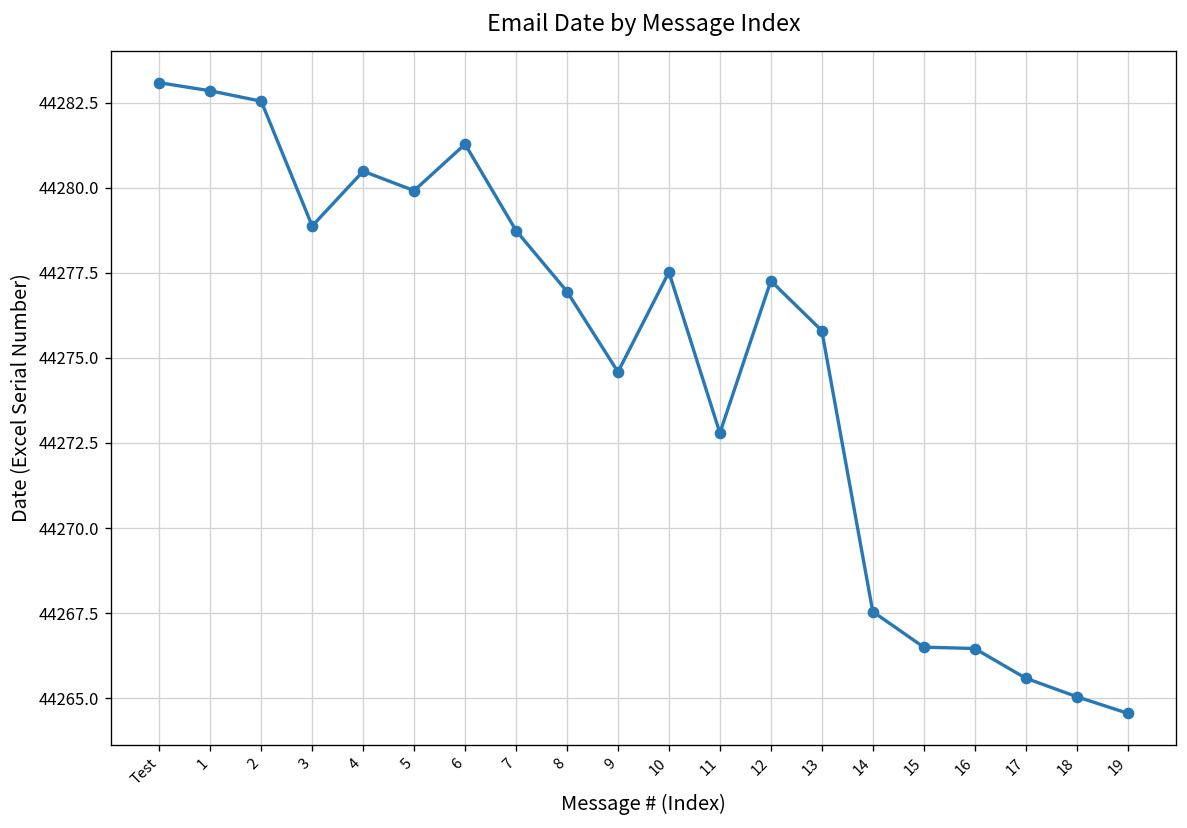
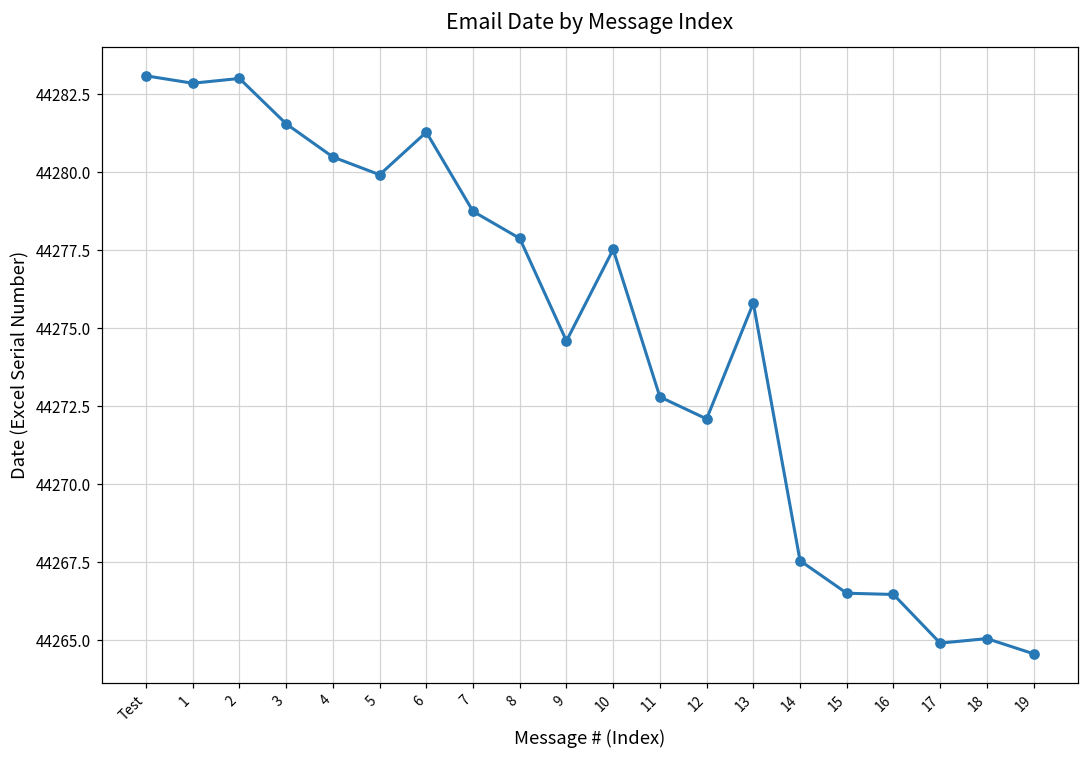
  {
    "Test": 44283.1,
    "1": 44282.8,
-   "2": 44282.5,
-   "3": 44278.9,
+   "2": 44283.0,
+   "3": 44281.5,
    "4": 44280.5,
    "5": 44279.9,
    "6": 44281.3,
    "7": 44278.7,
-   "8": 44277.0,
+   "8": 44277.9,
    "9": 44274.6,
    "10": 44277.5,
    "11": 44272.8,
-   "12": 44277.3,
+   "12": 44272.1,
    "13": 44275.8,
    "14": 44267.5,
    "15": 44266.5,
    "16": 44266.5,
-   "17": 44265.6,
+   "17": 44264.9,
    "18": 44265.0,
    "19": 44264.6
  }
